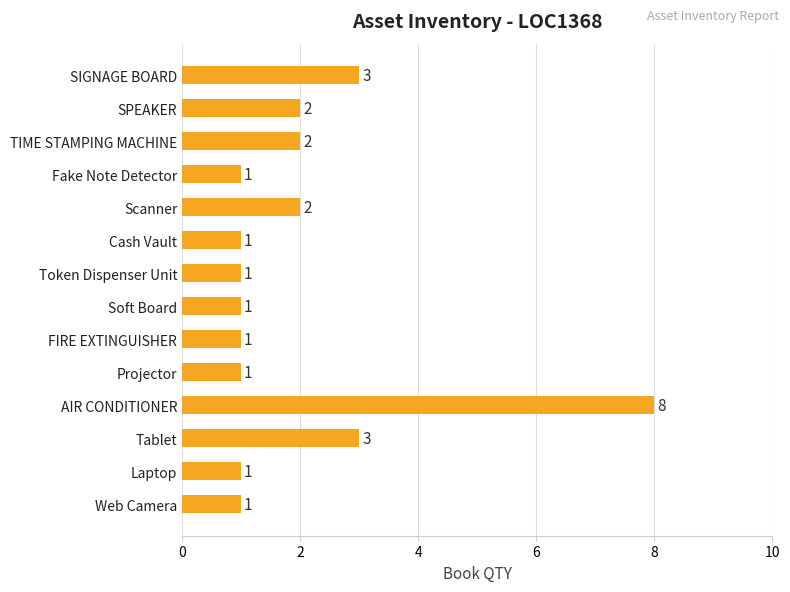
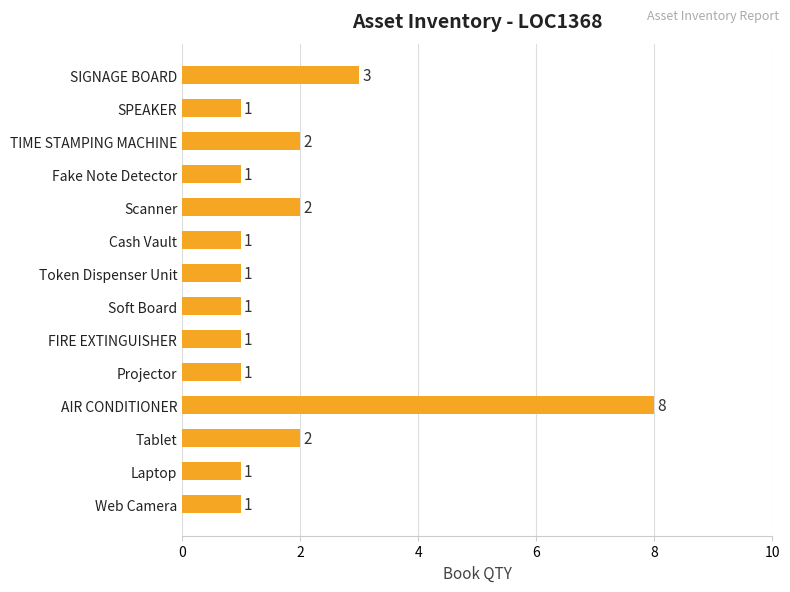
  {
    "SIGNAGE BOARD": 3,
-   "SPEAKER": 2,
+   "SPEAKER": 1,
    "TIME STAMPING MACHINE": 2,
    "Fake Note Detector": 1,
    "Scanner": 2,
    "Cash Vault": 1,
    "Token Dispenser Unit": 1,
    "Soft Board": 1,
    "FIRE EXTINGUISHER": 1,
    "Projector": 1,
    "AIR CONDITIONER": 8,
-   "Tablet": 3,
+   "Tablet": 2,
    "Laptop": 1,
    "Web Camera": 1
  }
